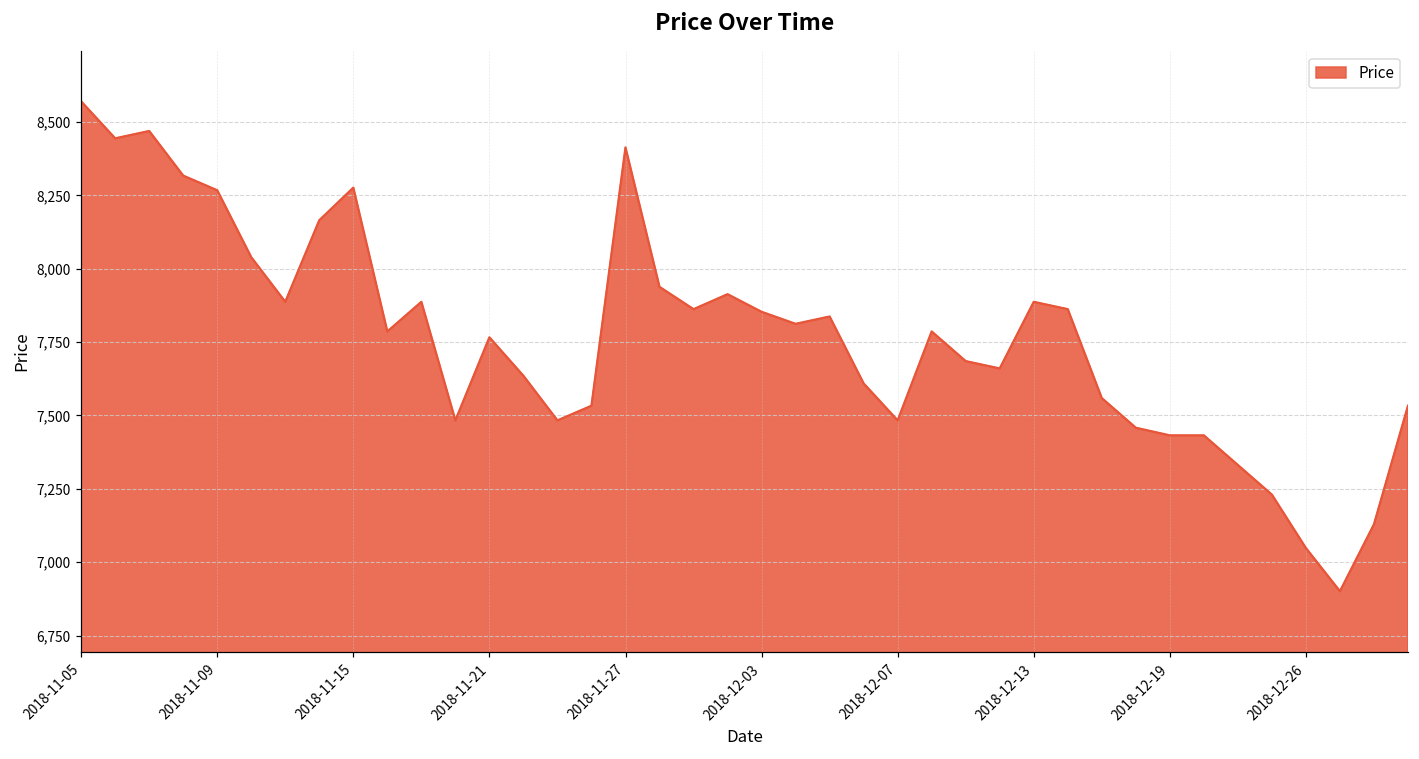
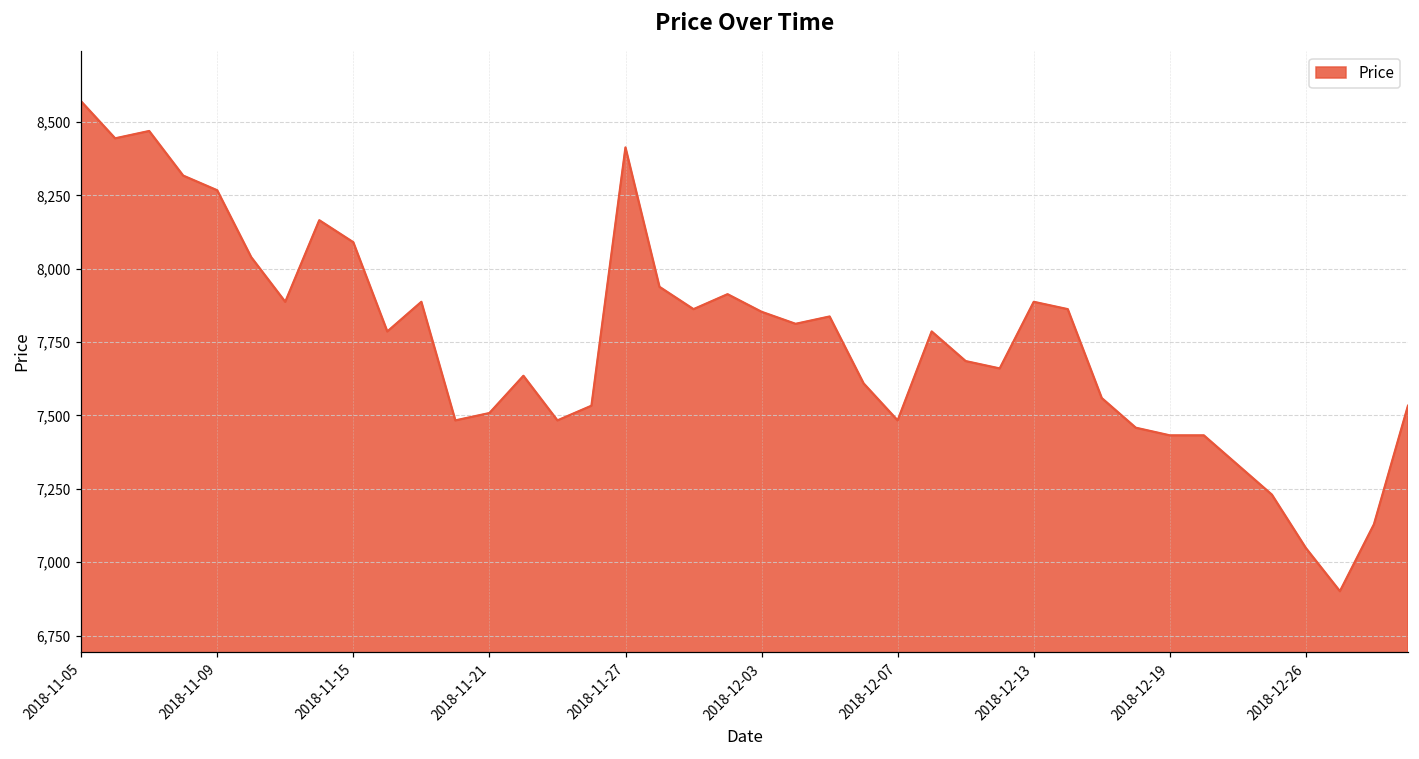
  {
    "2018-11-05": "8,570",
    "2018-11-09": "8,270",
-   "2018-11-15": "8,280",
-   "2018-11-21": "7,770",
+   "2018-11-15": "8,090",
+   "2018-11-21": "7,510",
    "2018-11-27": "8,410",
    "2018-12-03": "7,850",
    "2018-12-07": "7,480",
    "2018-12-13": "7,890",
    "2018-12-19": "7,430",
    "2018-12-26": "7,050"
  }
